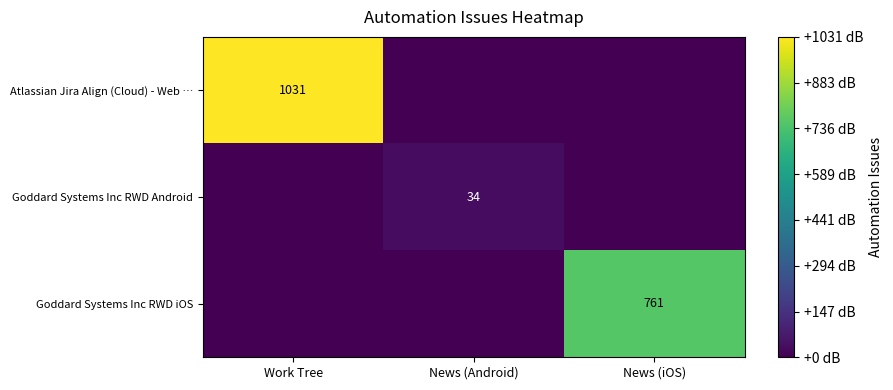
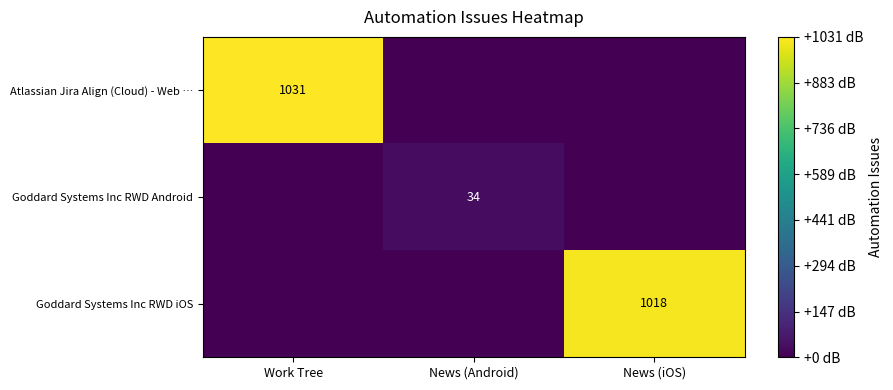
  {
    "Atlassian Jira Align (Cloud) - Web …": {
      "Work Tree": 1031
    },
    "Goddard Systems Inc RWD Android": {
      "News (Android)": 34
    },
    "Goddard Systems Inc RWD iOS": {
-     "News (iOS)": 761
+     "News (iOS)": 1018
    }
  }
